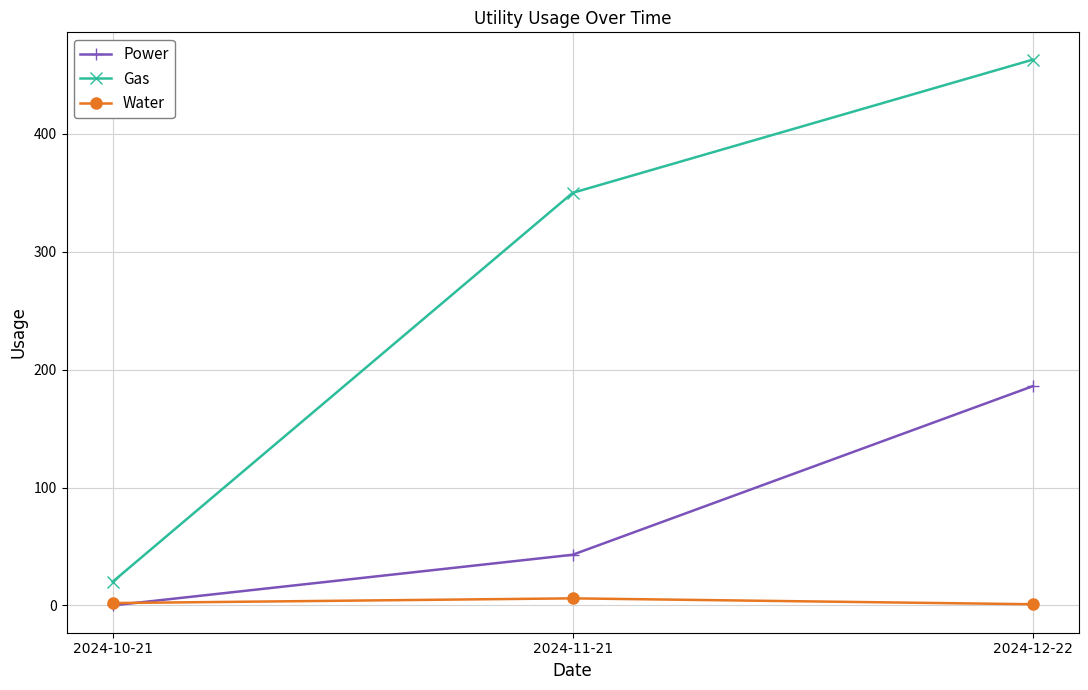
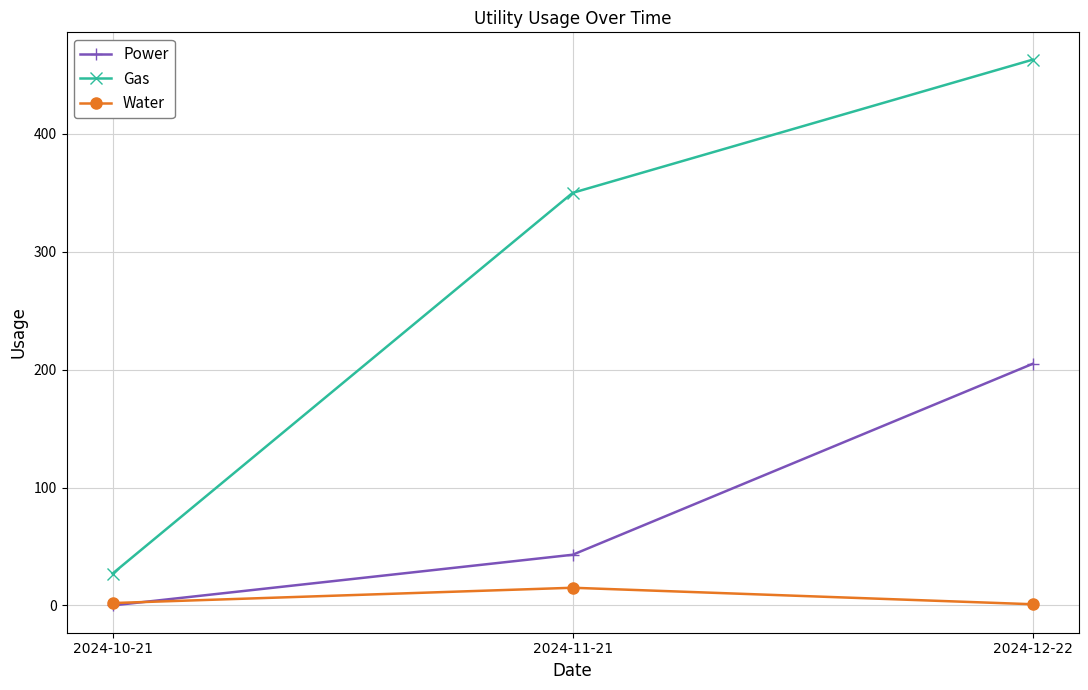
  {
    "Power": {
      "2024-11-21": 43,
-     "2024-12-22": 186
+     "2024-12-22": 205
    },
    "Gas": {
-     "2024-10-21": 20,
+     "2024-10-21": 27,
      "2024-11-21": 350,
      "2024-12-22": 463
    },
    "Water": {
-     "2024-11-21": 6,
+     "2024-11-21": 15,
      "2024-12-22": 1
    }
  }
